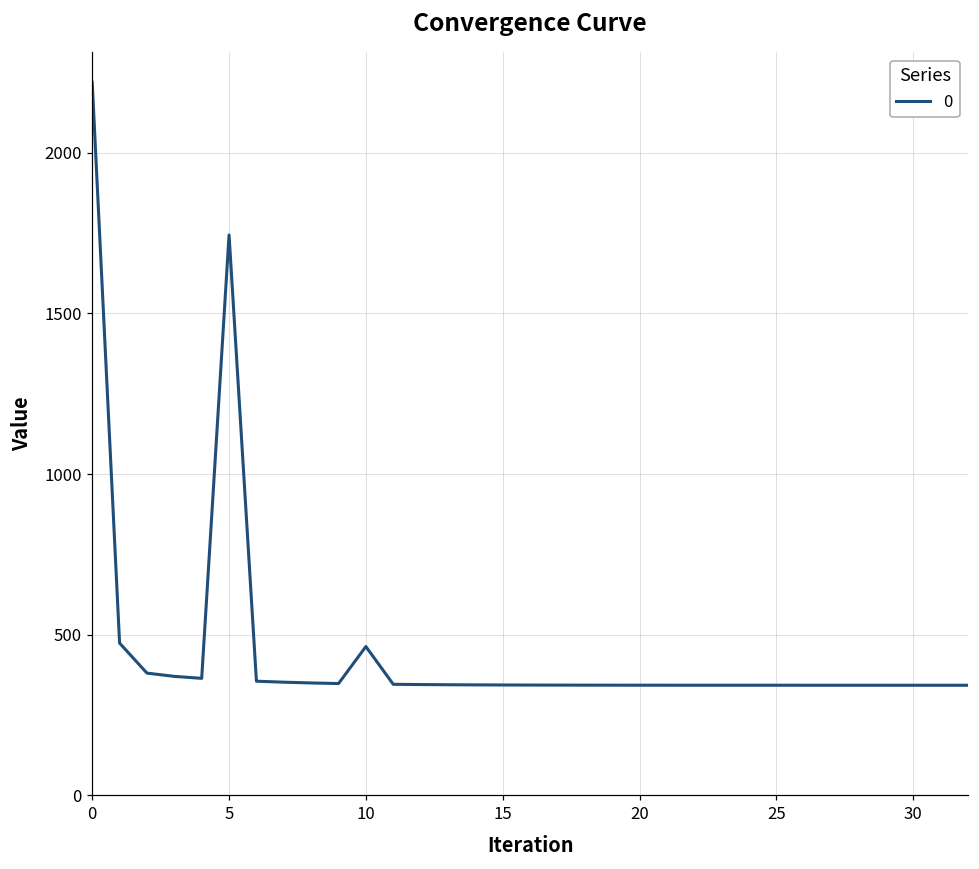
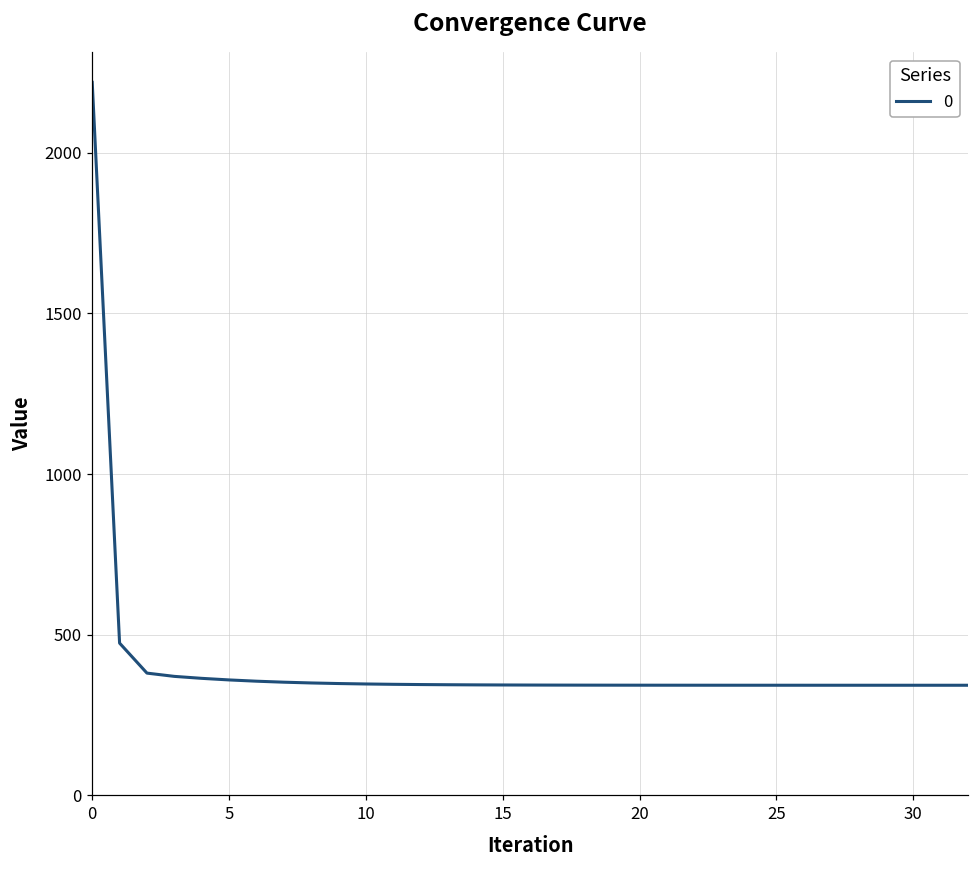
  {
    "0": 2220,
-   "5": 1740,
-   "10": 460,
+   "5": 360,
+   "10": 350,
    "15": 340,
    "20": 340,
    "25": 340,
    "30": 340
  }
